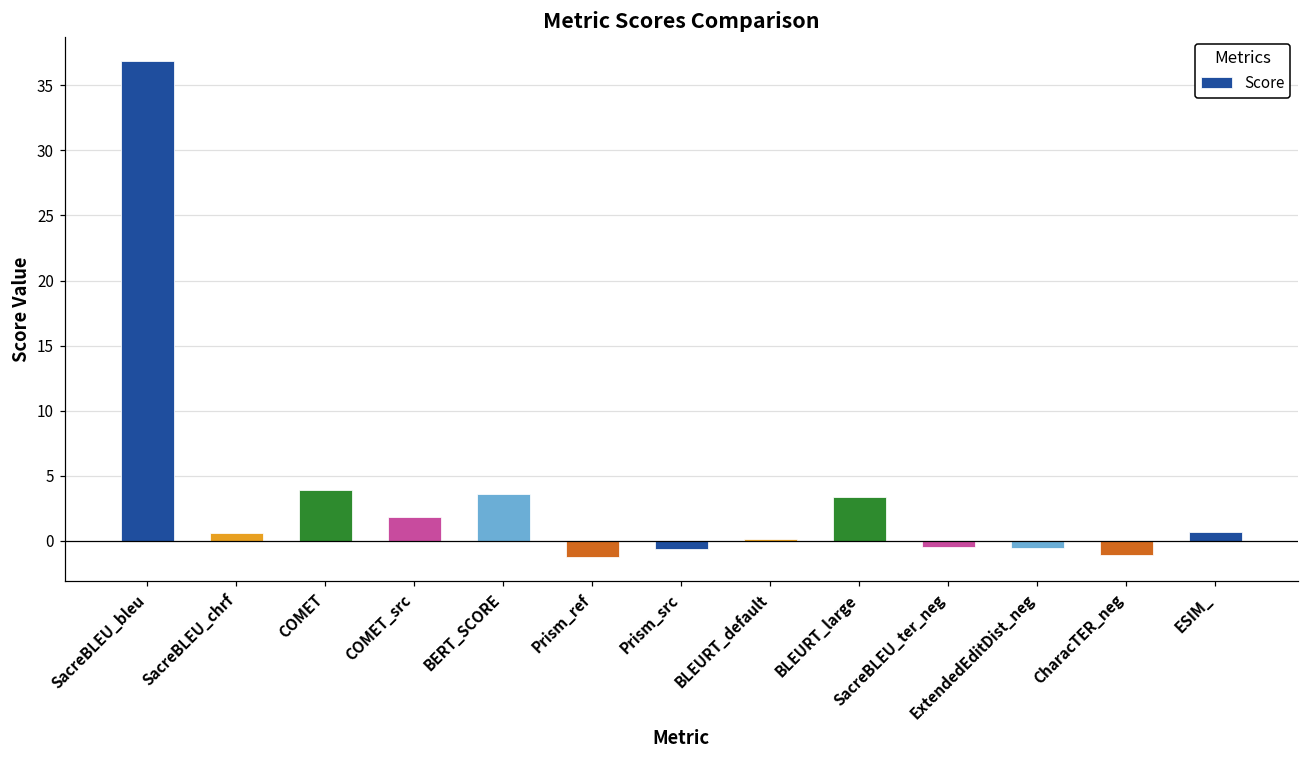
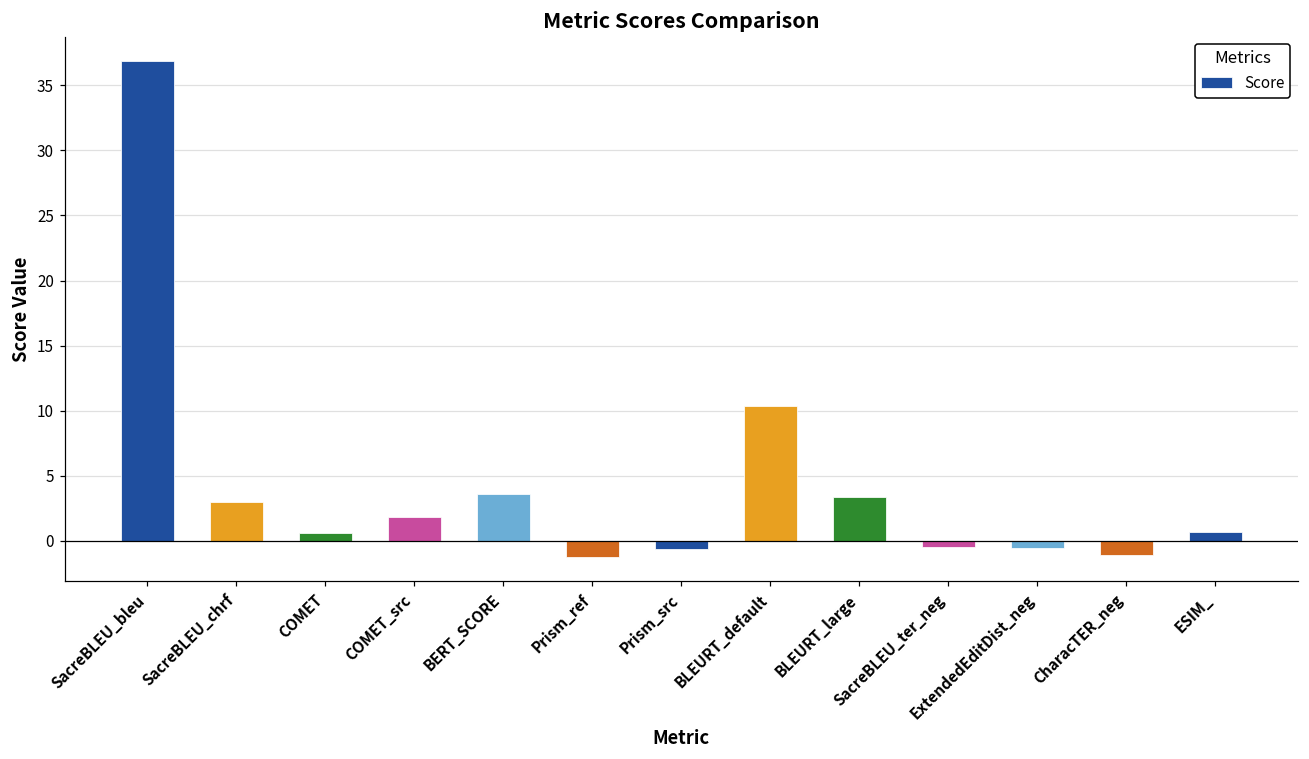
  {
    "SacreBLEU_bleu": 36.8,
-   "SacreBLEU_chrf": 0.6,
-   "COMET": 3.9,
+   "SacreBLEU_chrf": 2.9,
+   "COMET": 0.6,
    "COMET_src": 1.8,
    "BERT_SCORE": 3.6,
    "Prism_ref": -1.2,
    "Prism_src": -0.7,
-   "BLEURT_default": 0.2,
+   "BLEURT_default": 10.4,
    "BLEURT_large": 3.3,
    "SacreBLEU_ter_neg": -0.5,
    "ExtendedEditDist_neg": -0.6,
    "CharacTER_neg": -1.1,
    "ESIM_": 0.7
  }
